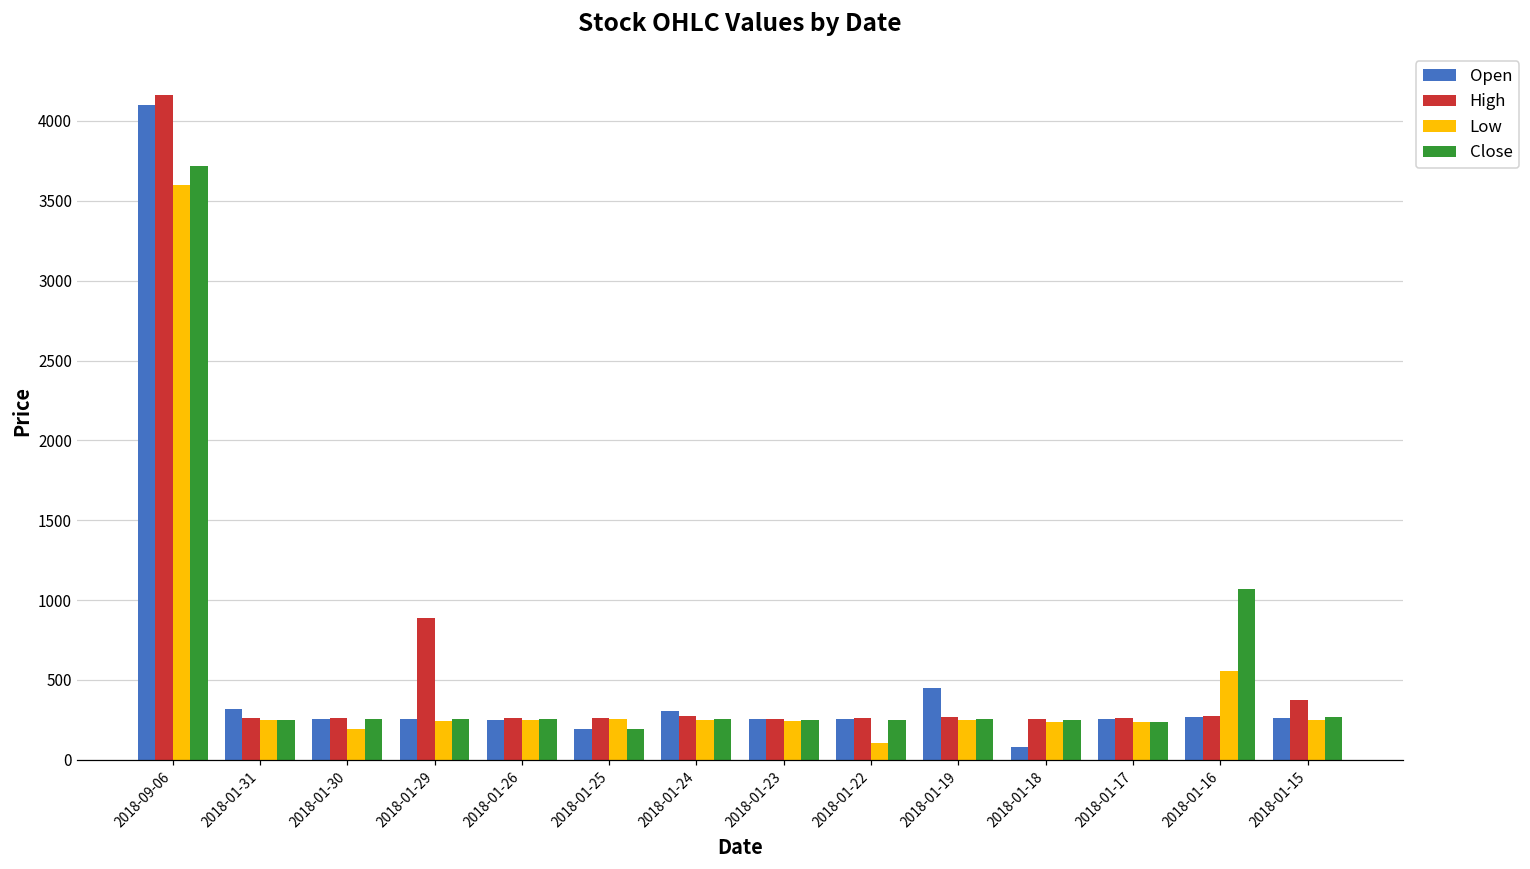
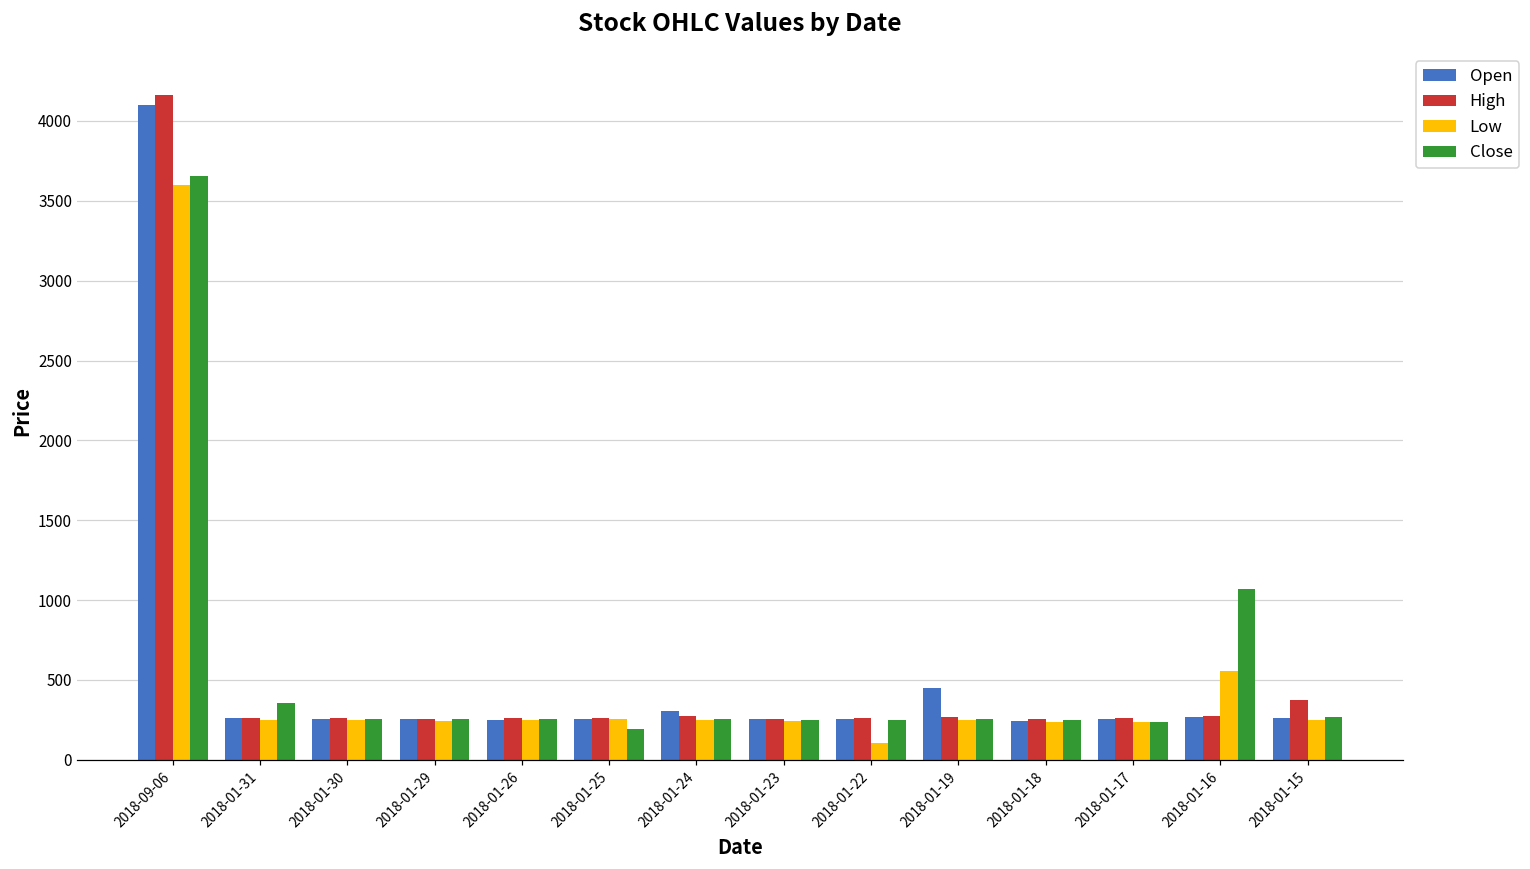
  {
    "Open": {
      "2018-09-06": 4100,
-     "2018-01-31": 320,
+     "2018-01-31": 260,
      "2018-01-30": 260,
      "2018-01-29": 250,
      "2018-01-26": 250,
-     "2018-01-25": 190,
+     "2018-01-25": 260,
      "2018-01-24": 310,
      "2018-01-23": 250,
      "2018-01-22": 250,
      "2018-01-19": 450,
-     "2018-01-18": 80,
+     "2018-01-18": 250,
      "2018-01-17": 260,
      "2018-01-16": 270,
      "2018-01-15": 260
    },
    "High": {
      "2018-09-06": 4170,
      "2018-01-31": 260,
      "2018-01-30": 260,
-     "2018-01-29": 890,
+     "2018-01-29": 260,
      "2018-01-26": 260,
      "2018-01-25": 260,
      "2018-01-24": 280,
      "2018-01-23": 260,
      "2018-01-22": 260,
      "2018-01-19": 270,
      "2018-01-18": 260,
      "2018-01-17": 260,
      "2018-01-16": 270,
      "2018-01-15": 370
    },
    "Low": {
      "2018-09-06": 3600,
      "2018-01-31": 250,
-     "2018-01-30": 190,
+     "2018-01-30": 250,
      "2018-01-29": 250,
      "2018-01-26": 250,
      "2018-01-25": 250,
      "2018-01-24": 250,
      "2018-01-23": 250,
      "2018-01-22": 100,
      "2018-01-19": 250,
      "2018-01-18": 230,
      "2018-01-17": 240,
      "2018-01-16": 550,
      "2018-01-15": 250
    },
    "Close": {
-     "2018-09-06": 3720,
-     "2018-01-31": 250,
+     "2018-09-06": 3650,
+     "2018-01-31": 360,
      "2018-01-30": 260,
      "2018-01-29": 250,
      "2018-01-26": 250,
      "2018-01-25": 200,
      "2018-01-24": 250,
      "2018-01-23": 250,
      "2018-01-22": 250,
      "2018-01-19": 250,
      "2018-01-18": 250,
      "2018-01-17": 240,
      "2018-01-16": 1070,
      "2018-01-15": 270
    }
  }
